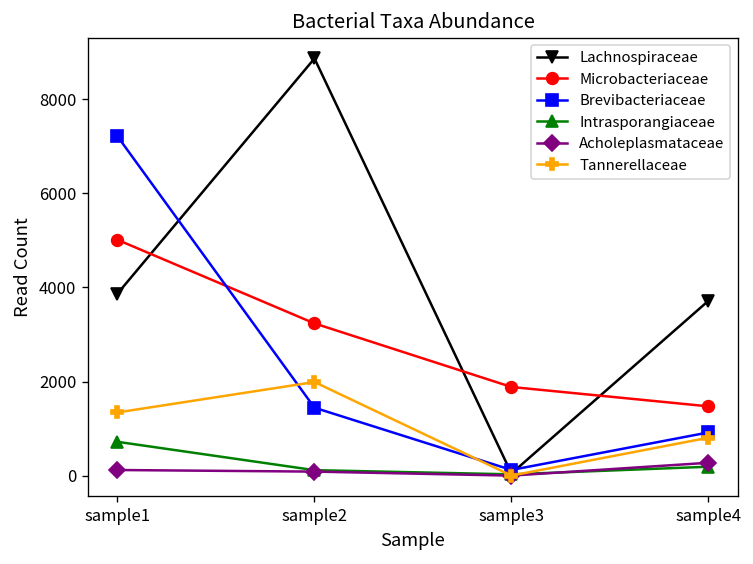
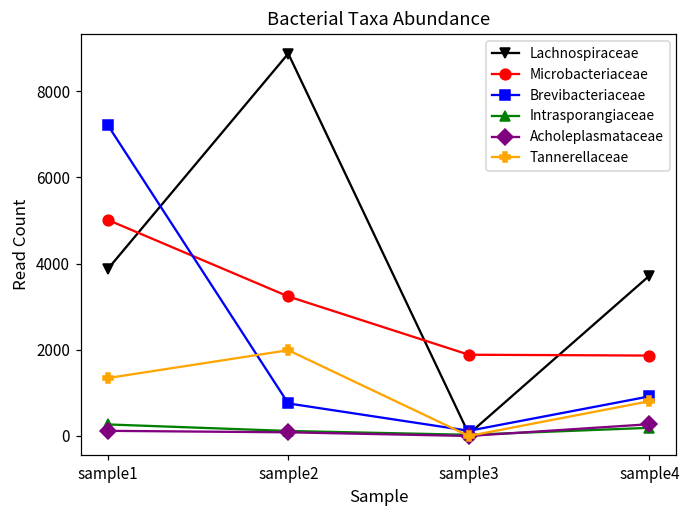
  {
    "Lachnospiraceae": {
      "sample1": 3900,
      "sample2": 8900,
      "sample4": 3700
    },
    "Microbacteriaceae": {
      "sample1": 5000,
      "sample2": 3200,
      "sample3": 1900,
-     "sample4": 1500
+     "sample4": 1900
    },
    "Brevibacteriaceae": {
      "sample1": 7200,
-     "sample2": 1400,
+     "sample2": 800,
      "sample3": 100,
      "sample4": 900
    },
    "Intrasporangiaceae": {
-     "sample1": 700,
+     "sample1": 300,
      "sample4": 200
    },
    "Acholeplasmataceae": {
      "sample1": 100,
      "sample4": 300
    },
    "Tannerellaceae": {
      "sample1": 1300,
      "sample2": 2000,
      "sample4": 800
    }
  }
